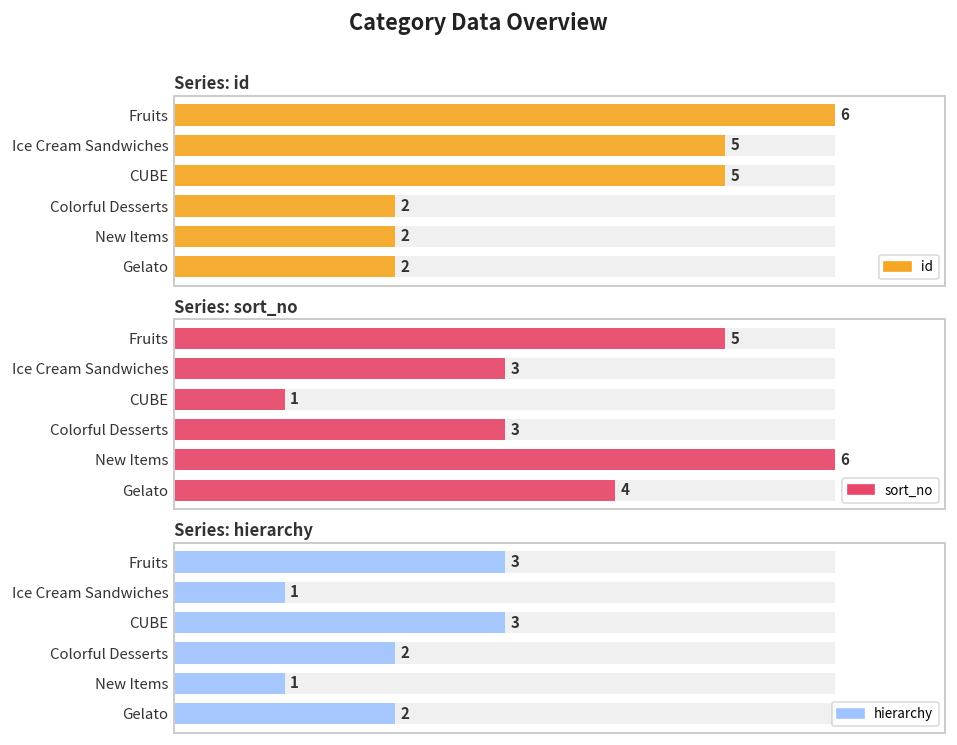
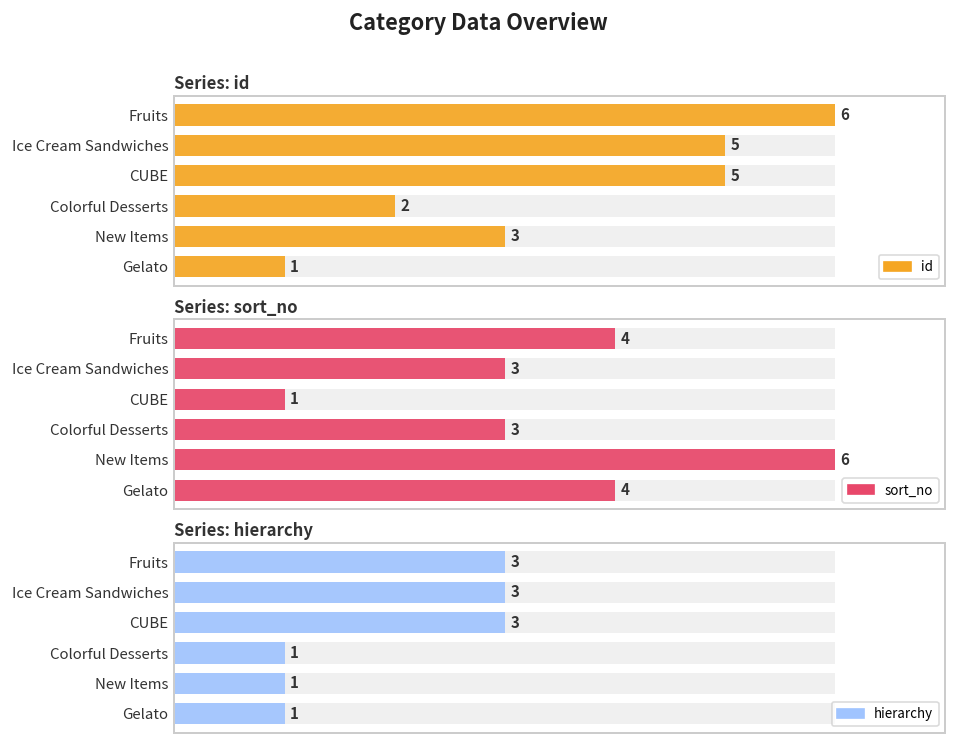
  {
    "Series: id": {
      "id": {
        "Fruits": 6,
-       "New Items": 2,
-       "Gelato": 2
+       "New Items": 3,
+       "Gelato": 1
      }
    },
    "Series: sort_no": {
      "sort_no": {
-       "Fruits": 5,
+       "Fruits": 4,
        "New Items": 6
      }
    },
    "Series: hierarchy": {
      "hierarchy": {
-       "Ice Cream Sandwiches": 1,
-       "Colorful Desserts": 2,
-       "Gelato": 2
+       "Ice Cream Sandwiches": 3,
+       "Colorful Desserts": 1,
+       "Gelato": 1
      }
    }
  }
